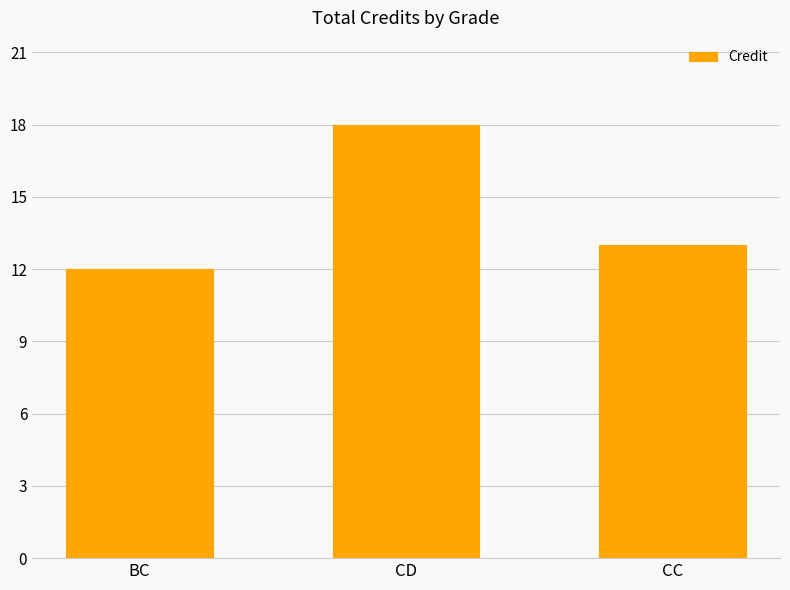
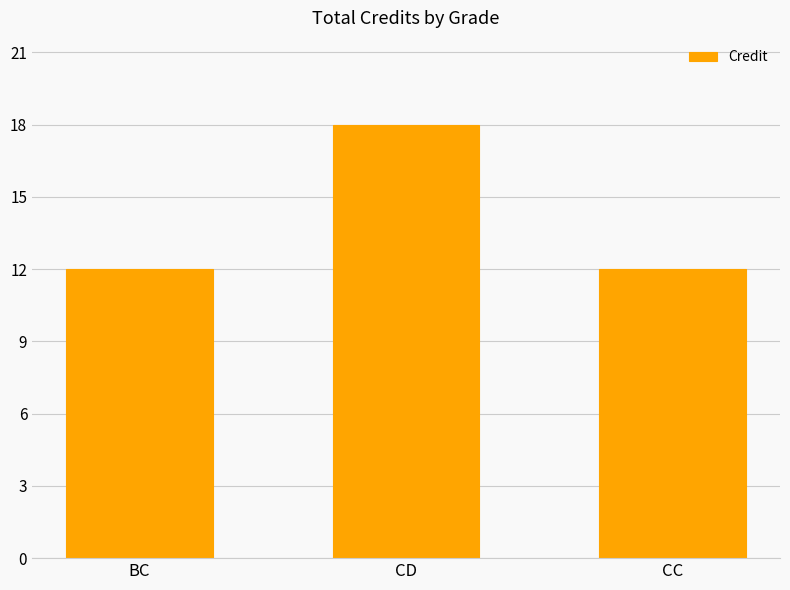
  {
    "BC": 12,
    "CD": 18,
-   "CC": 13
+   "CC": 12
  }
